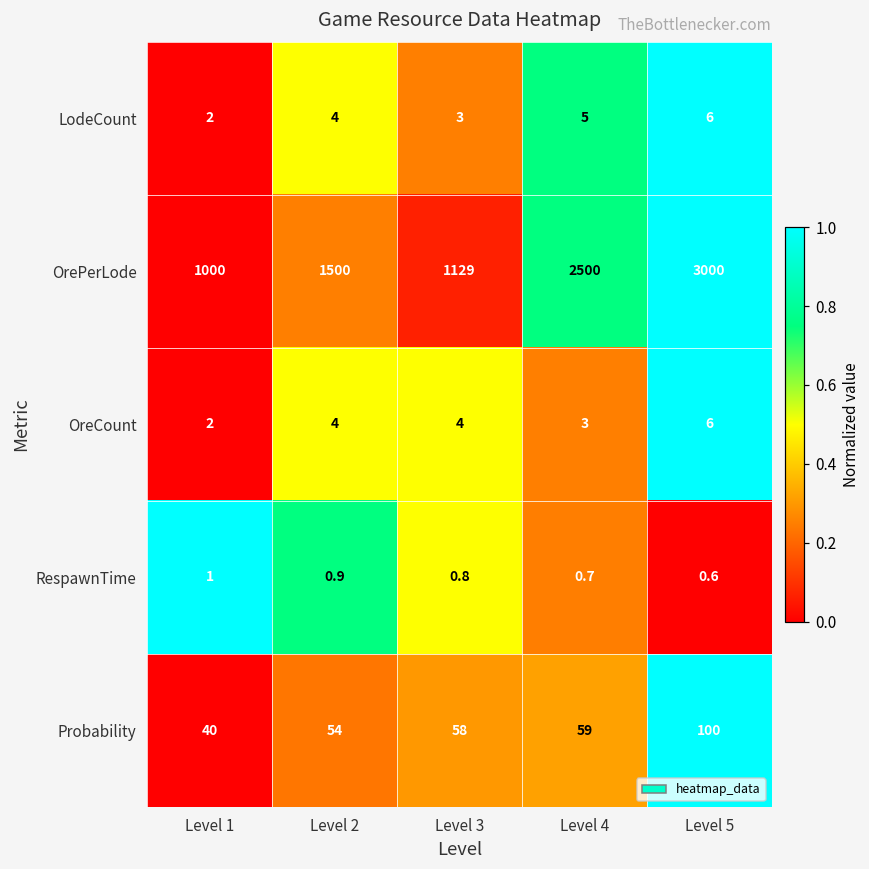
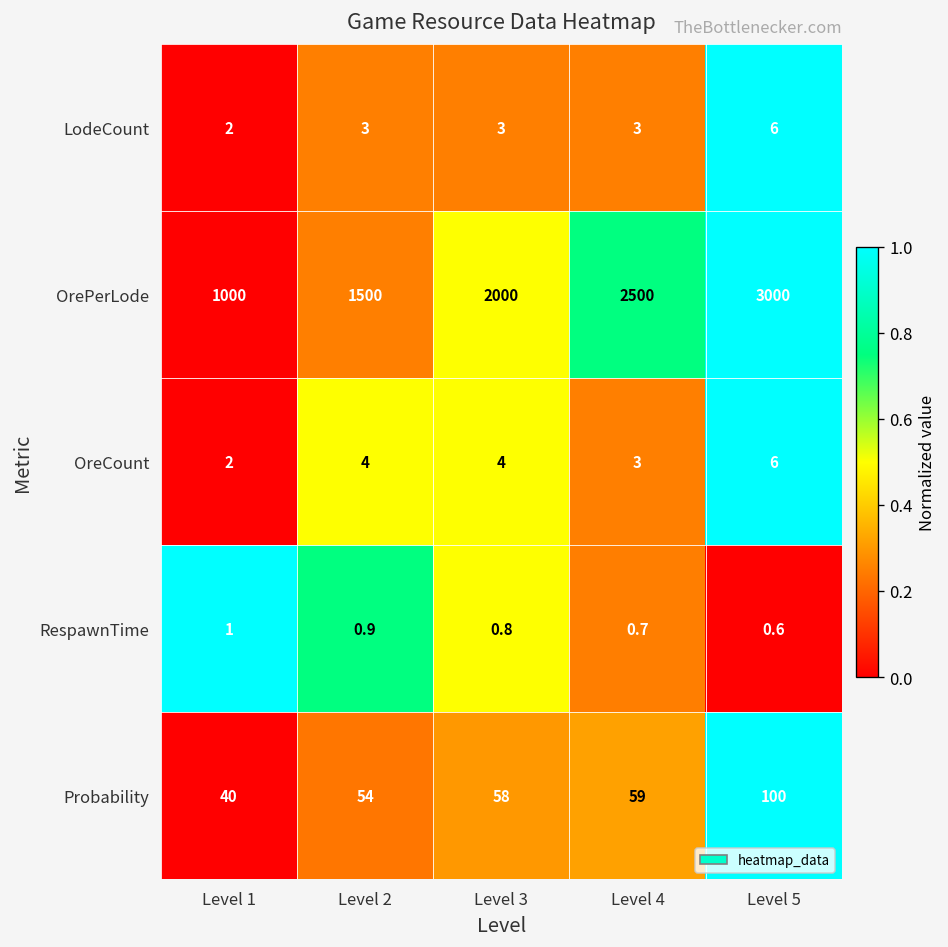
  {
    "LodeCount": {
      "Level 1": 2,
-     "Level 2": 4,
+     "Level 2": 3,
      "Level 3": 3,
-     "Level 4": 5,
+     "Level 4": 3,
      "Level 5": 6
    },
    "OrePerLode": {
      "Level 1": 1000,
      "Level 2": 1500,
-     "Level 3": 1129,
+     "Level 3": 2000,
      "Level 4": 2500,
      "Level 5": 3000
    },
    "OreCount": {
      "Level 1": 2,
      "Level 2": 4,
      "Level 3": 4,
      "Level 4": 3,
      "Level 5": 6
    },
    "RespawnTime": {
      "Level 1": 1,
      "Level 2": 0.9,
      "Level 3": 0.8,
      "Level 4": 0.7,
      "Level 5": 0.6
    },
    "Probability": {
      "Level 1": 40,
      "Level 2": 54,
      "Level 3": 58,
      "Level 4": 59,
      "Level 5": 100
    }
  }
